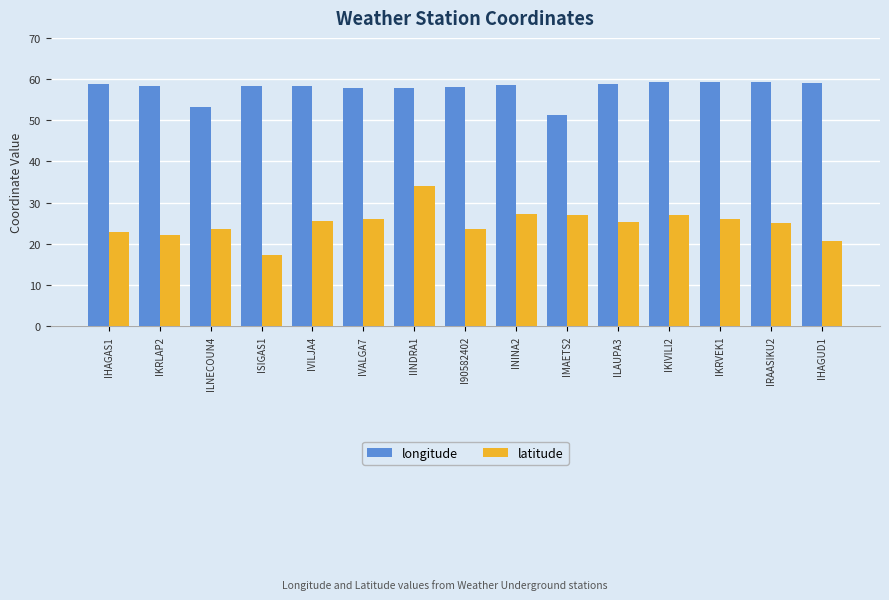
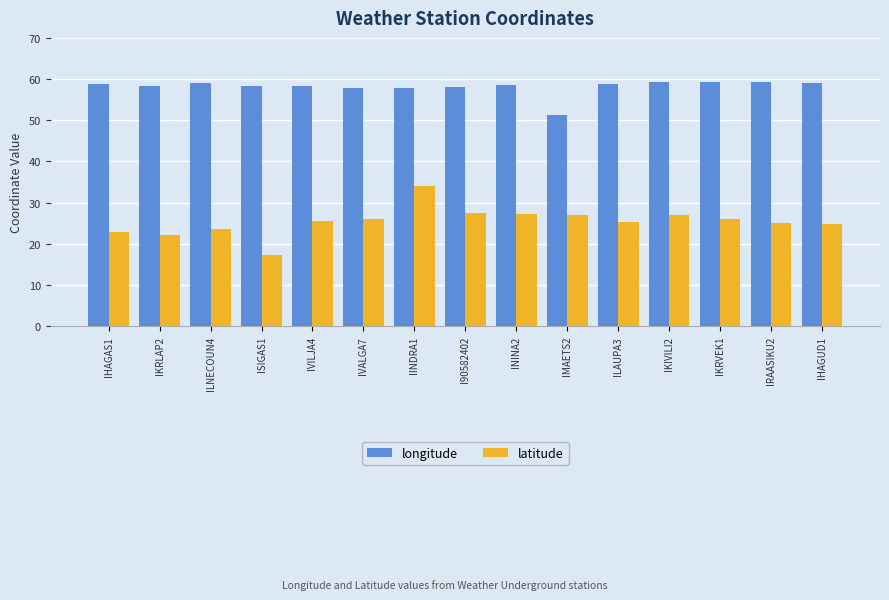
  {
    "longitude": {
      "IHAGAS1": 59,
      "IKRLAP2": 58,
-     "ILNECOUN4": 53,
+     "ILNECOUN4": 59,
      "ISIGAS1": 58,
      "IVILJA4": 58,
      "IVALGA7": 58,
      "IINDRA1": 58,
      "I90582402": 58,
      "ININA2": 59,
      "IMAETS2": 51,
      "ILAUPA3": 59,
      "IKIVILI2": 59,
      "IKRVEK1": 59,
      "IRAASIKU2": 59,
      "IHAGUD1": 59
    },
    "latitude": {
      "IHAGAS1": 23,
      "IKRLAP2": 22,
      "ILNECOUN4": 24,
      "ISIGAS1": 17,
      "IVILJA4": 26,
      "IVALGA7": 26,
      "IINDRA1": 34,
-     "I90582402": 24,
+     "I90582402": 28,
      "ININA2": 27,
      "IMAETS2": 27,
      "ILAUPA3": 25,
      "IKIVILI2": 27,
      "IKRVEK1": 26,
      "IRAASIKU2": 25,
-     "IHAGUD1": 21
+     "IHAGUD1": 25
    }
  }
